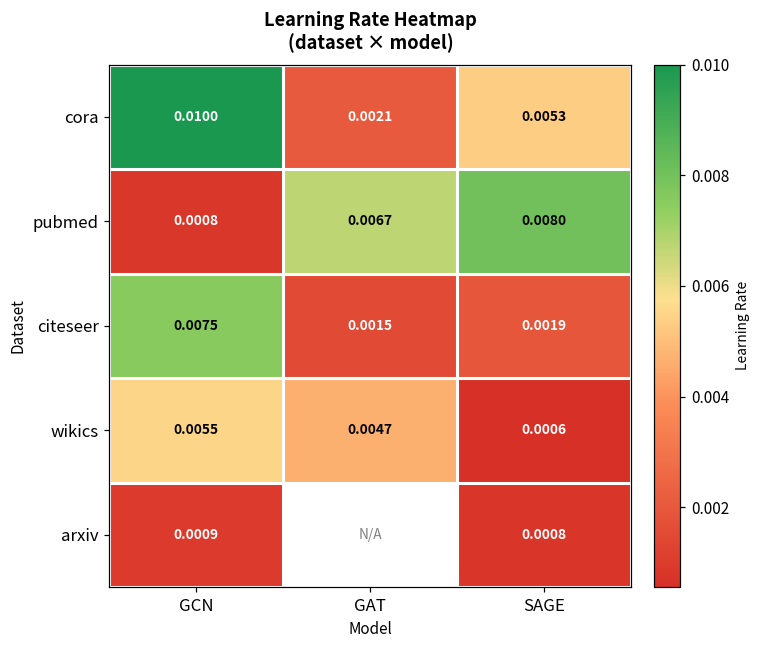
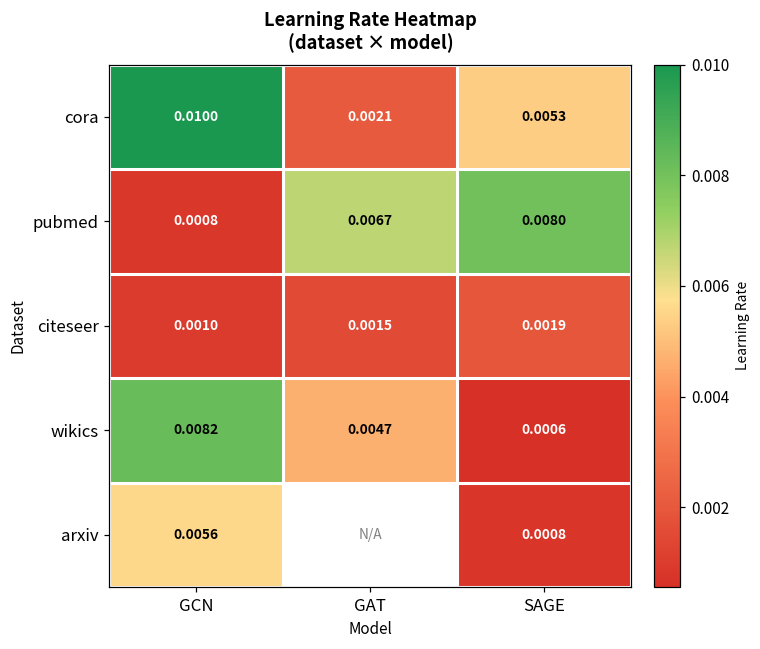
  {
    "cora": {
      "GCN": 0.0100,
      "GAT": 0.0021,
      "SAGE": 0.0053
    },
    "pubmed": {
      "GCN": 0.0008,
      "GAT": 0.0067,
      "SAGE": 0.0080
    },
    "citeseer": {
-     "GCN": 0.0075,
+     "GCN": 0.0010,
      "GAT": 0.0015,
      "SAGE": 0.0019
    },
    "wikics": {
-     "GCN": 0.0055,
+     "GCN": 0.0082,
      "GAT": 0.0047,
      "SAGE": 0.0006
    },
    "arxiv": {
-     "GCN": 0.0009,
+     "GCN": 0.0056,
      "SAGE": 0.0008
    }
  }
